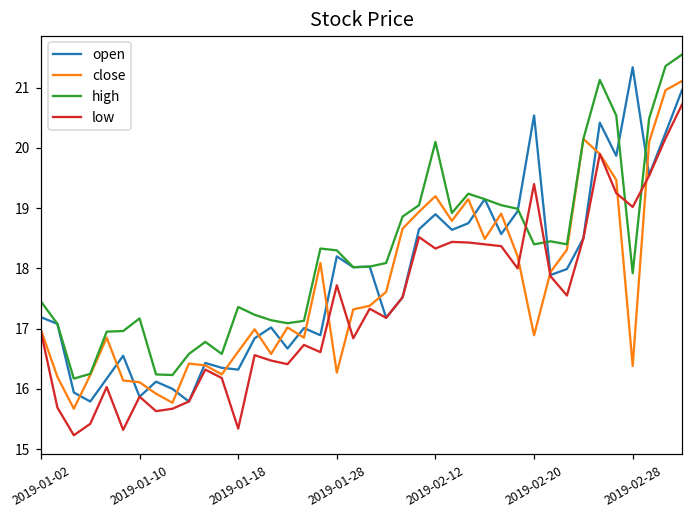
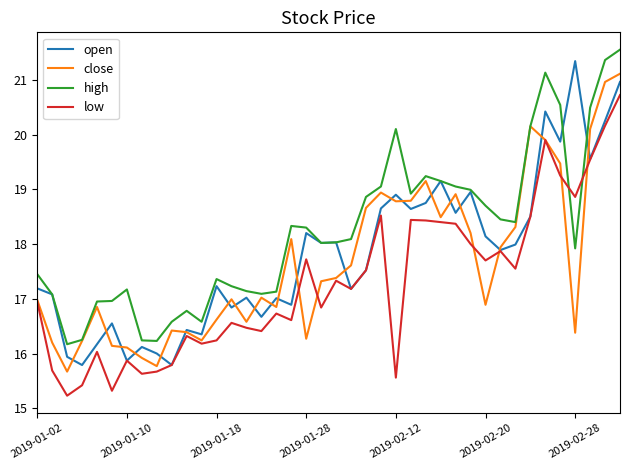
  {
    "open": {
      "2019-01-02": 17.2,
-     "2019-01-18": 16.3,
+     "2019-01-18": 17.2,
      "2019-01-28": 18.2,
      "2019-02-12": 18.9,
-     "2019-02-20": 20.5,
+     "2019-02-20": 18.1,
      "2019-02-28": 21.3
    },
    "close": {
      "2019-01-10": 16.1,
      "2019-01-18": 16.6,
      "2019-01-28": 16.3,
-     "2019-02-12": 19.2,
+     "2019-02-12": 18.8,
      "2019-02-20": 16.9,
      "2019-02-28": 16.4
    },
    "high": {
      "2019-01-02": 17.5,
      "2019-01-10": 17.2,
      "2019-01-18": 17.4,
      "2019-01-28": 18.3,
      "2019-02-12": 20.1,
-     "2019-02-20": 18.4,
+     "2019-02-20": 18.7,
      "2019-02-28": 17.9
    },
    "low": {
-     "2019-01-18": 15.3,
+     "2019-01-18": 16.2,
      "2019-01-28": 17.7,
-     "2019-02-12": 18.3,
-     "2019-02-20": 19.4,
-     "2019-02-28": 19.0
+     "2019-02-12": 15.6,
+     "2019-02-20": 17.7,
+     "2019-02-28": 18.9
    }
  }
